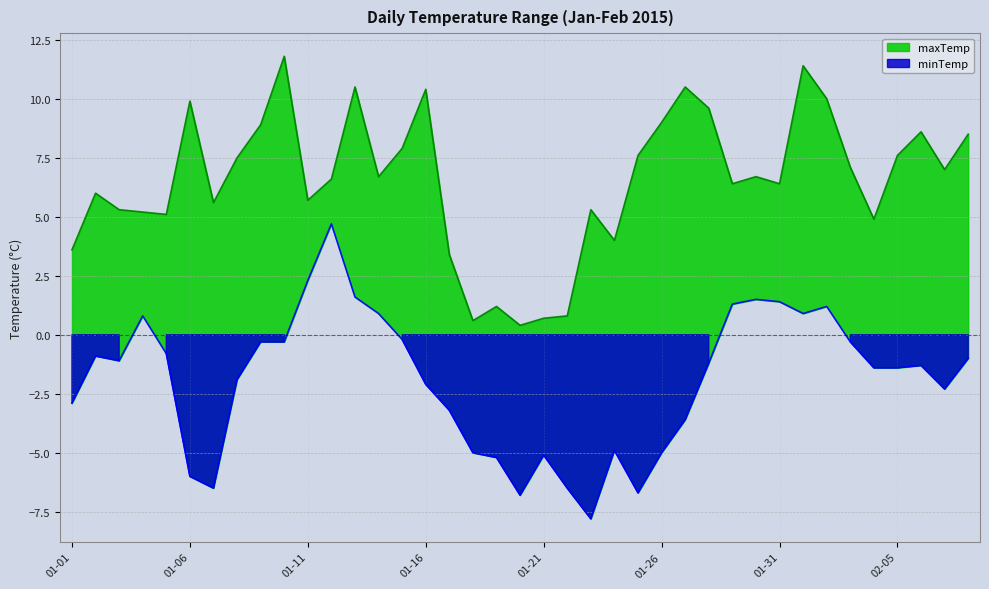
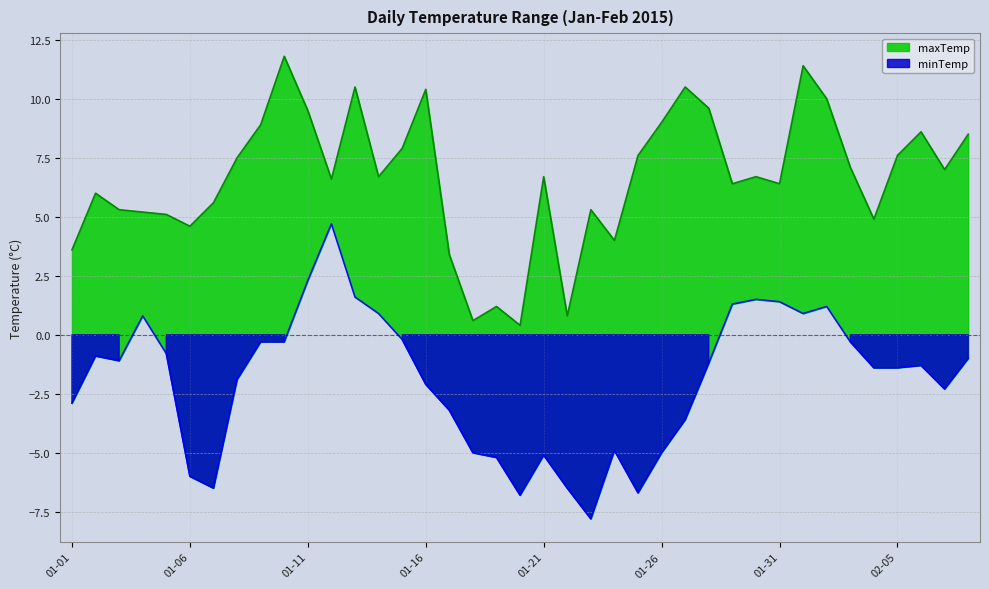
  {
    "maxTemp": {
      "01-01": 3.6,
-     "01-06": 9.9,
-     "01-11": 5.7,
+     "01-06": 4.6,
+     "01-11": 9.5,
      "01-16": 10.4,
-     "01-21": 0.7,
+     "01-21": 6.7,
      "01-26": 9.0,
      "01-31": 6.4,
      "02-05": 7.6
    }
  }
